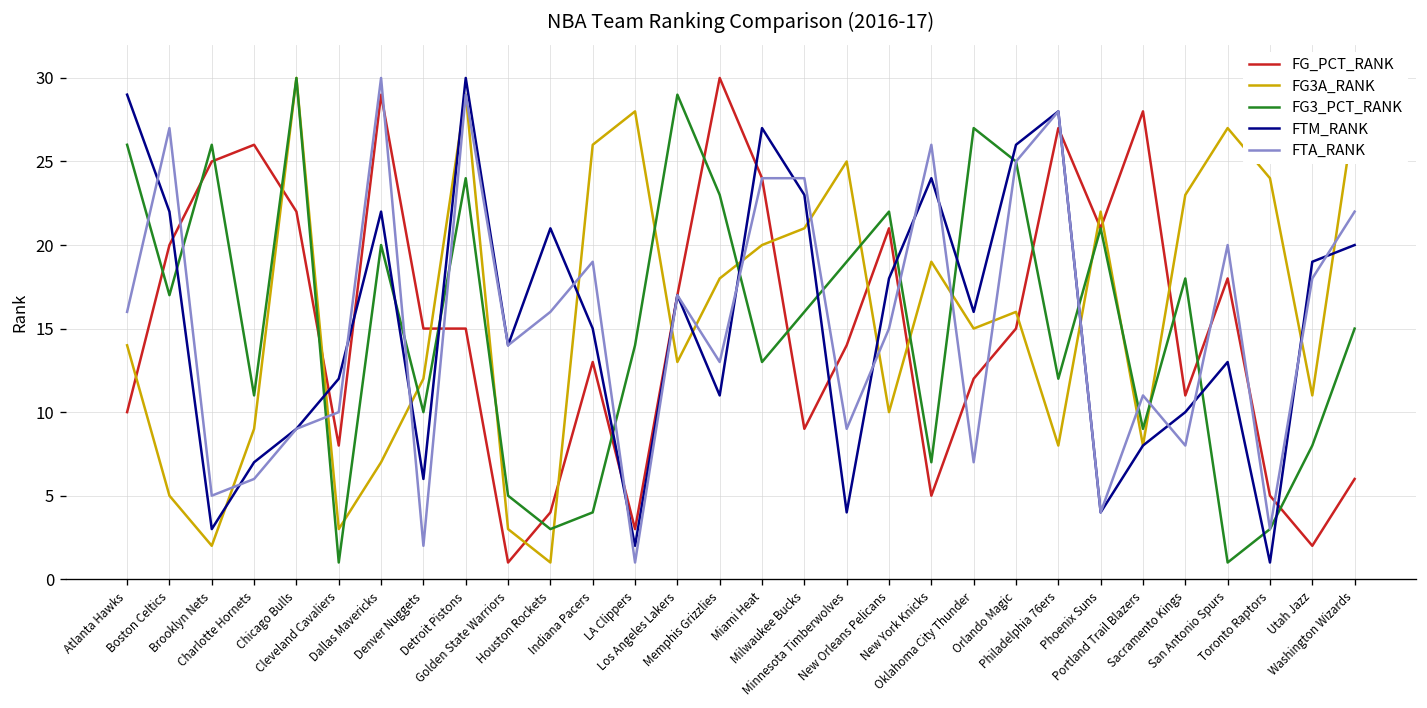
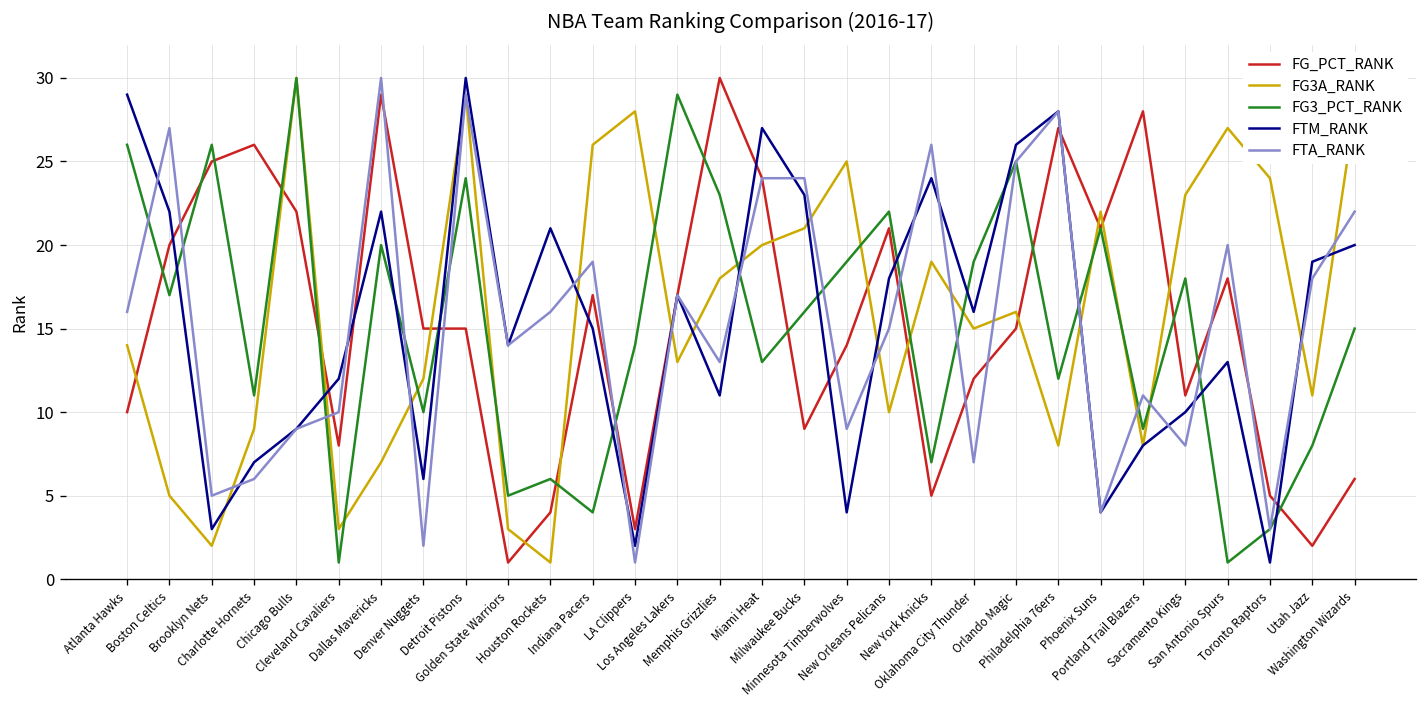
  {
    "FG_PCT_RANK": {
      "Atlanta Hawks": 10,
      "Boston Celtics": 20,
      "Brooklyn Nets": 25,
      "Charlotte Hornets": 26,
      "Chicago Bulls": 22,
      "Cleveland Cavaliers": 8,
      "Dallas Mavericks": 29,
      "Denver Nuggets": 15,
      "Detroit Pistons": 15,
      "Golden State Warriors": 1,
      "Houston Rockets": 4,
-     "Indiana Pacers": 13,
+     "Indiana Pacers": 17,
      "LA Clippers": 3,
      "Memphis Grizzlies": 30,
      "Milwaukee Bucks": 9,
      "Minnesota Timberwolves": 14,
      "New Orleans Pelicans": 21,
      "New York Knicks": 5,
      "Oklahoma City Thunder": 12,
      "Orlando Magic": 15,
      "Philadelphia 76ers": 27,
      "Portland Trail Blazers": 28,
      "Sacramento Kings": 11,
      "San Antonio Spurs": 18,
      "Toronto Raptors": 5,
      "Utah Jazz": 2,
      "Washington Wizards": 6
    },
    "FG3A_RANK": {
      "Atlanta Hawks": 14,
      "Boston Celtics": 5,
      "Brooklyn Nets": 2,
      "Charlotte Hornets": 9,
      "Cleveland Cavaliers": 3,
      "Dallas Mavericks": 7,
      "Denver Nuggets": 12,
      "Golden State Warriors": 3,
      "Houston Rockets": 1,
      "Indiana Pacers": 26,
      "LA Clippers": 28,
      "Los Angeles Lakers": 13,
      "Memphis Grizzlies": 18,
      "Miami Heat": 20,
      "Milwaukee Bucks": 21,
      "Minnesota Timberwolves": 25,
      "New Orleans Pelicans": 10,
      "New York Knicks": 19,
      "Oklahoma City Thunder": 15,
      "Orlando Magic": 16,
      "Philadelphia 76ers": 8,
      "Phoenix Suns": 22,
      "Sacramento Kings": 23,
      "San Antonio Spurs": 27,
      "Toronto Raptors": 24,
      "Utah Jazz": 11
    },
    "FG3_PCT_RANK": {
      "Atlanta Hawks": 26,
      "Boston Celtics": 17,
      "Brooklyn Nets": 26,
      "Charlotte Hornets": 11,
      "Cleveland Cavaliers": 1,
      "Dallas Mavericks": 20,
      "Denver Nuggets": 10,
      "Detroit Pistons": 24,
      "Golden State Warriors": 5,
-     "Houston Rockets": 3,
+     "Houston Rockets": 6,
      "Indiana Pacers": 4,
      "LA Clippers": 14,
      "Los Angeles Lakers": 29,
      "Memphis Grizzlies": 23,
      "Miami Heat": 13,
      "Milwaukee Bucks": 16,
      "Minnesota Timberwolves": 19,
      "New Orleans Pelicans": 22,
      "New York Knicks": 7,
-     "Oklahoma City Thunder": 27,
+     "Oklahoma City Thunder": 19,
      "Philadelphia 76ers": 12,
      "Portland Trail Blazers": 9,
      "Sacramento Kings": 18,
      "San Antonio Spurs": 1,
      "Utah Jazz": 8,
      "Washington Wizards": 15
    },
    "FTM_RANK": {
      "Atlanta Hawks": 29,
      "Boston Celtics": 22,
      "Brooklyn Nets": 3,
      "Charlotte Hornets": 7,
      "Cleveland Cavaliers": 12,
      "Dallas Mavericks": 22,
      "Denver Nuggets": 6,
      "Detroit Pistons": 30,
      "Houston Rockets": 21,
      "Indiana Pacers": 15,
      "LA Clippers": 2,
      "Memphis Grizzlies": 11,
      "Miami Heat": 27,
      "Milwaukee Bucks": 23,
      "Minnesota Timberwolves": 4,
      "New Orleans Pelicans": 18,
      "New York Knicks": 24,
      "Oklahoma City Thunder": 16,
      "Orlando Magic": 26,
      "Sacramento Kings": 10,
      "San Antonio Spurs": 13,
      "Toronto Raptors": 1,
      "Utah Jazz": 19,
      "Washington Wizards": 20
    },
    "FTA_RANK": {
      "Atlanta Hawks": 16,
      "Boston Celtics": 27,
      "Brooklyn Nets": 5,
      "Charlotte Hornets": 6,
      "Cleveland Cavaliers": 10,
      "Dallas Mavericks": 30,
      "Denver Nuggets": 2,
      "Houston Rockets": 16,
      "Indiana Pacers": 19,
      "LA Clippers": 1,
      "Memphis Grizzlies": 13,
      "Milwaukee Bucks": 24,
      "Minnesota Timberwolves": 9,
      "New Orleans Pelicans": 15,
      "New York Knicks": 26,
      "Oklahoma City Thunder": 7,
      "Portland Trail Blazers": 11,
      "Sacramento Kings": 8,
      "San Antonio Spurs": 20,
      "Utah Jazz": 18,
      "Washington Wizards": 22
    }
  }
